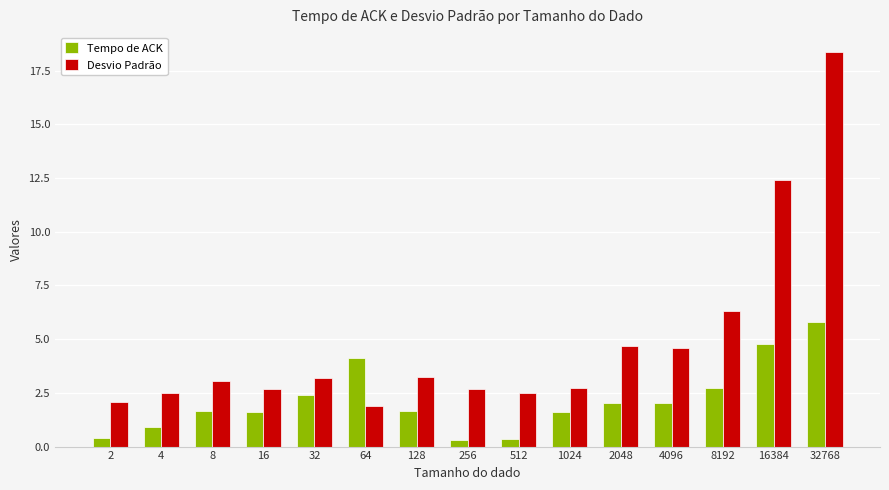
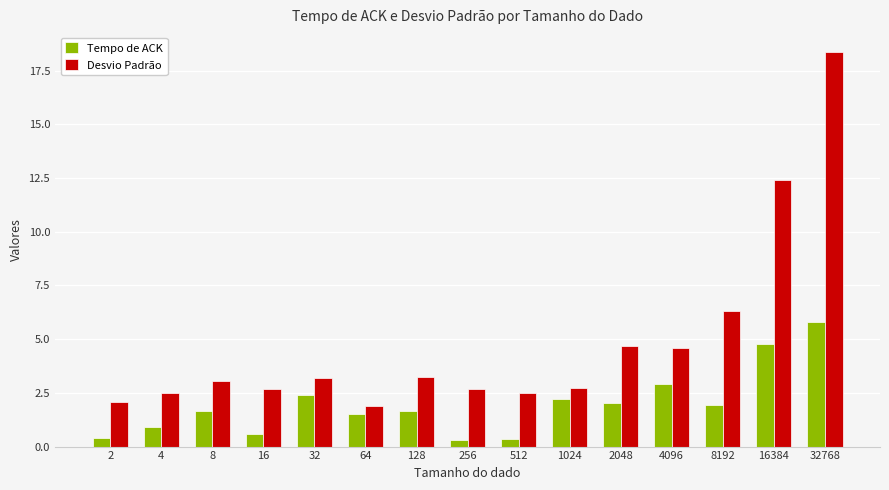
  {
    "Tempo de ACK": {
      "2": 0.4,
      "4": 0.9,
      "8": 1.7,
-     "16": 1.6,
+     "16": 0.6,
      "32": 2.4,
-     "64": 4.1,
+     "64": 1.5,
      "128": 1.7,
      "256": 0.3,
      "512": 0.3,
-     "1024": 1.6,
+     "1024": 2.2,
      "2048": 2.0,
-     "4096": 2.0,
-     "8192": 2.7,
+     "4096": 2.9,
+     "8192": 1.9,
      "16384": 4.8,
      "32768": 5.8
    },
    "Desvio Padrão": {
      "2": 2.1,
      "4": 2.5,
      "8": 3.1,
      "16": 2.7,
      "32": 3.2,
      "64": 1.9,
      "128": 3.2,
      "256": 2.7,
      "512": 2.5,
      "1024": 2.7,
      "2048": 4.7,
      "4096": 4.6,
      "8192": 6.3,
      "16384": 12.4,
      "32768": 18.4
    }
  }
